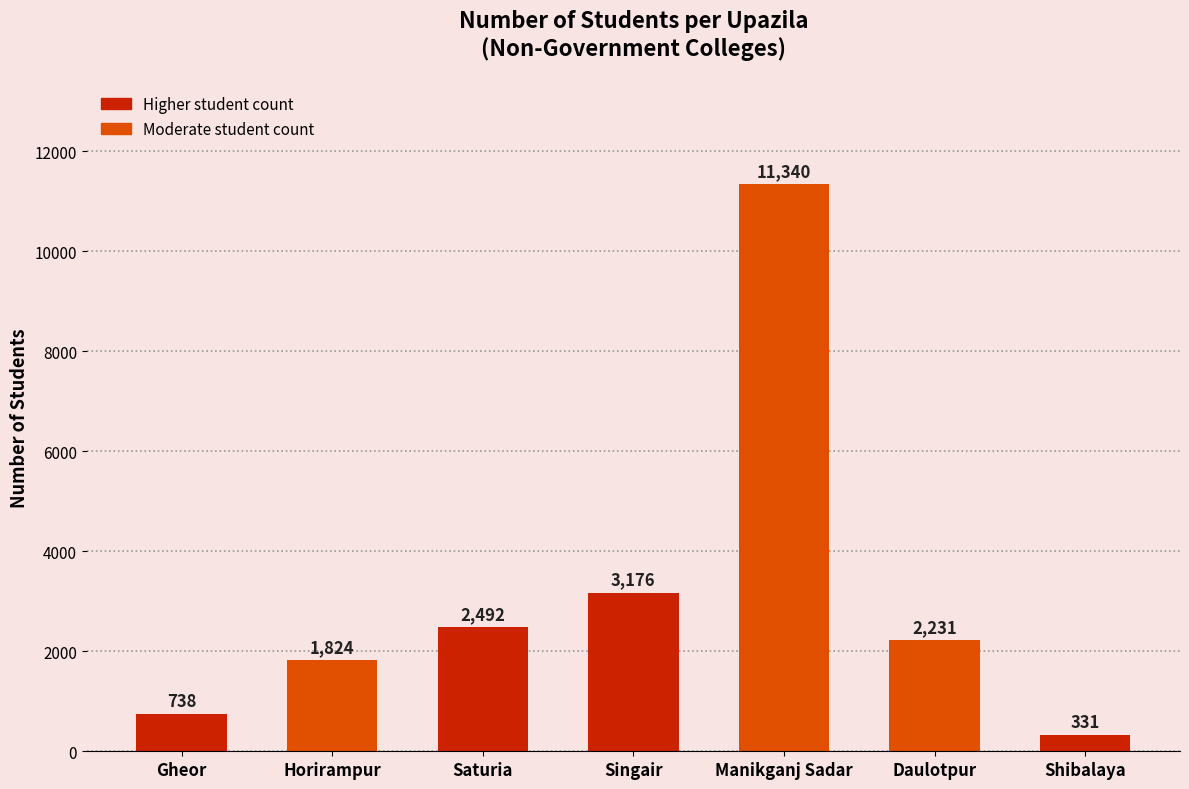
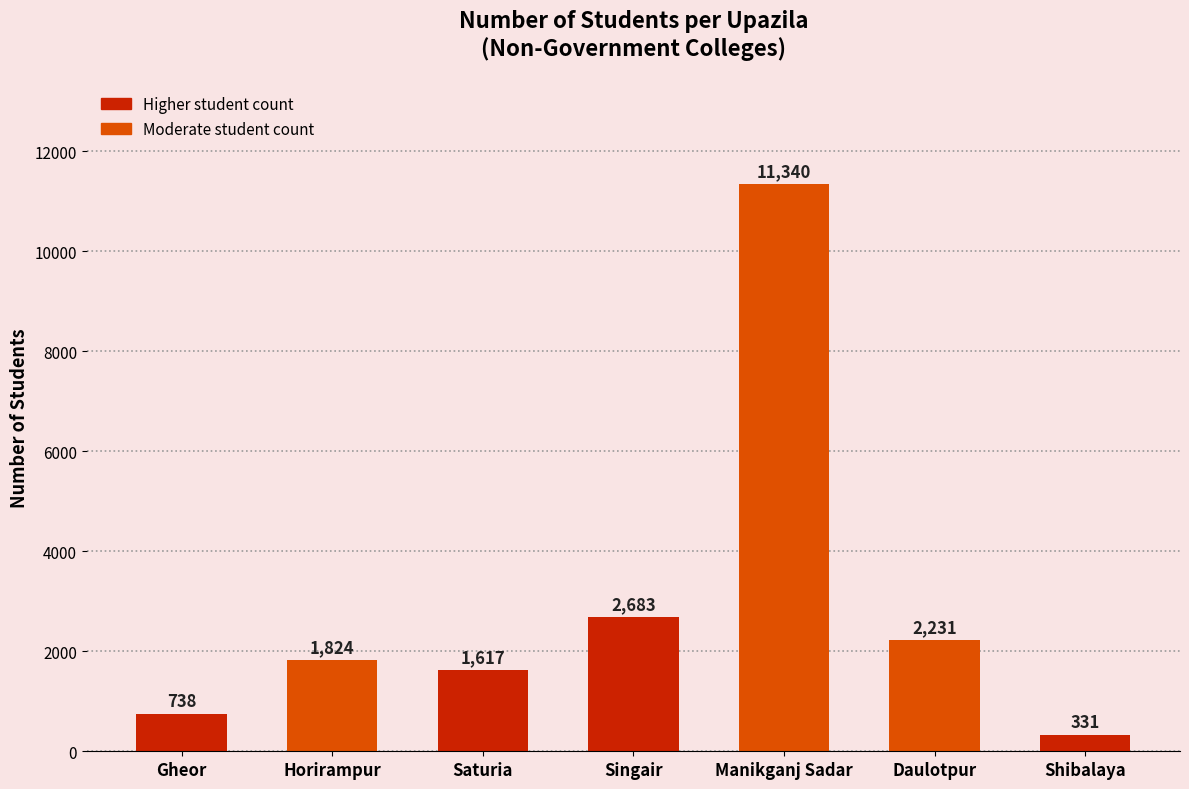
  {
    "Gheor": "738",
    "Horirampur": "1,824",
-   "Saturia": "2,492",
-   "Singair": "3,176",
+   "Saturia": "1,617",
+   "Singair": "2,683",
    "Manikganj Sadar": "11,340",
    "Daulotpur": "2,231",
    "Shibalaya": "331"
  }
